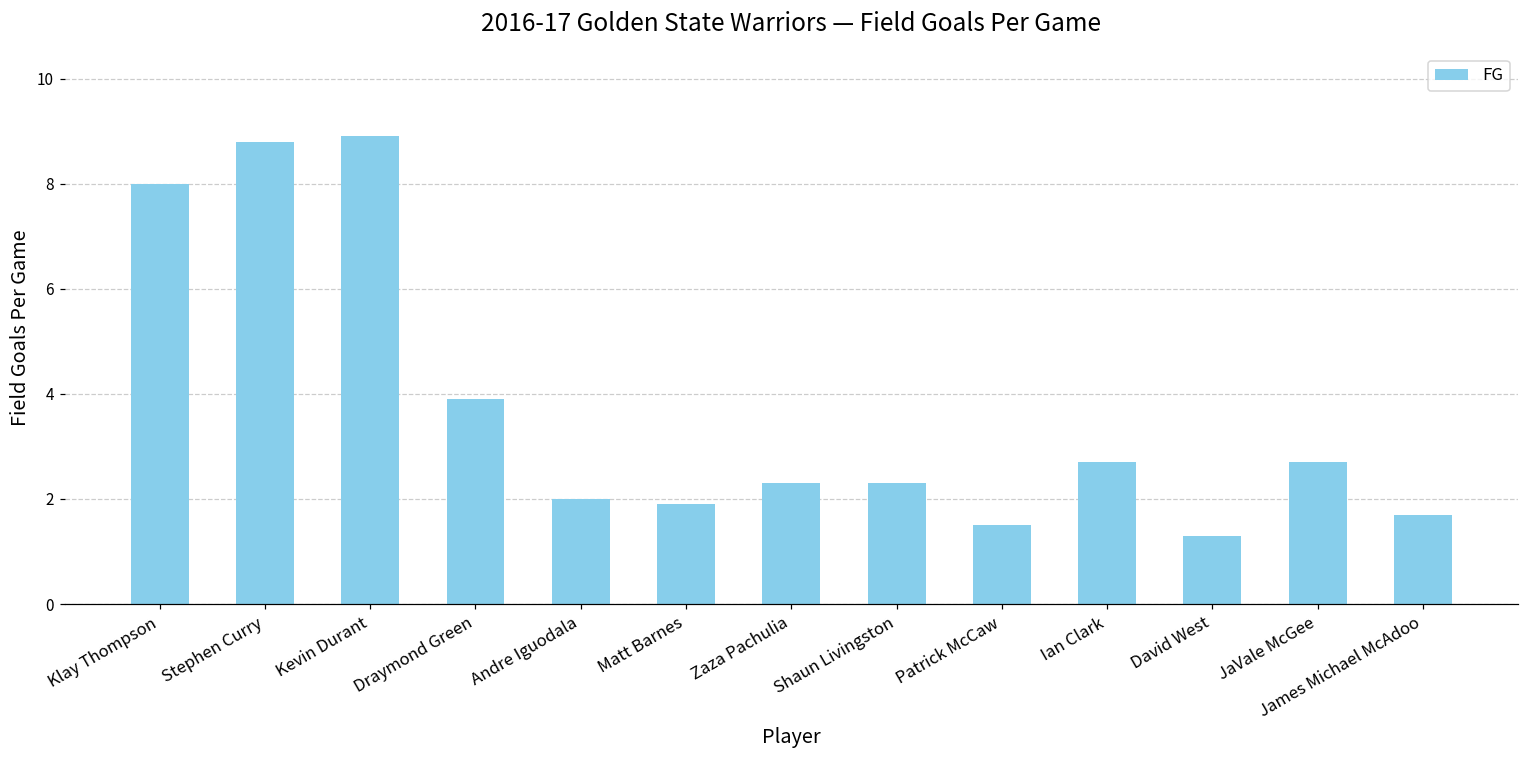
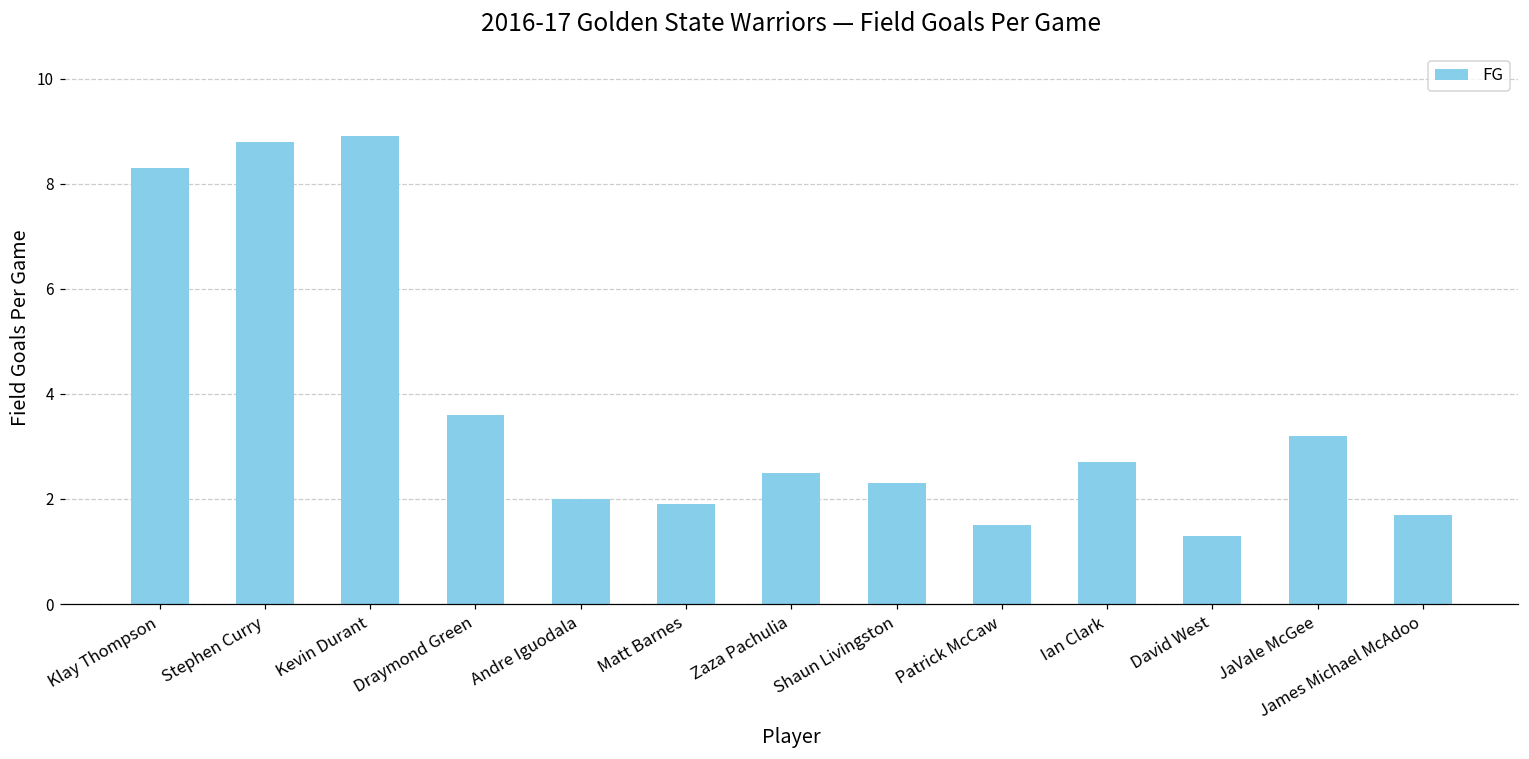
  {
-   "Klay Thompson": 8.0,
+   "Klay Thompson": 8.3,
    "Stephen Curry": 8.8,
    "Kevin Durant": 8.9,
-   "Draymond Green": 3.9,
+   "Draymond Green": 3.6,
    "Andre Iguodala": 2.0,
    "Matt Barnes": 1.9,
-   "Zaza Pachulia": 2.3,
+   "Zaza Pachulia": 2.5,
    "Shaun Livingston": 2.3,
    "Patrick McCaw": 1.5,
    "Ian Clark": 2.7,
    "David West": 1.3,
-   "JaVale McGee": 2.7,
+   "JaVale McGee": 3.2,
    "James Michael McAdoo": 1.7
  }
